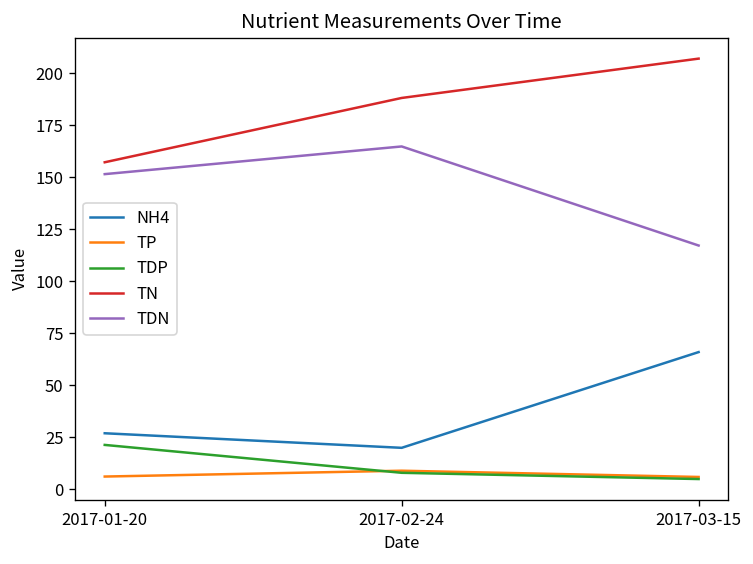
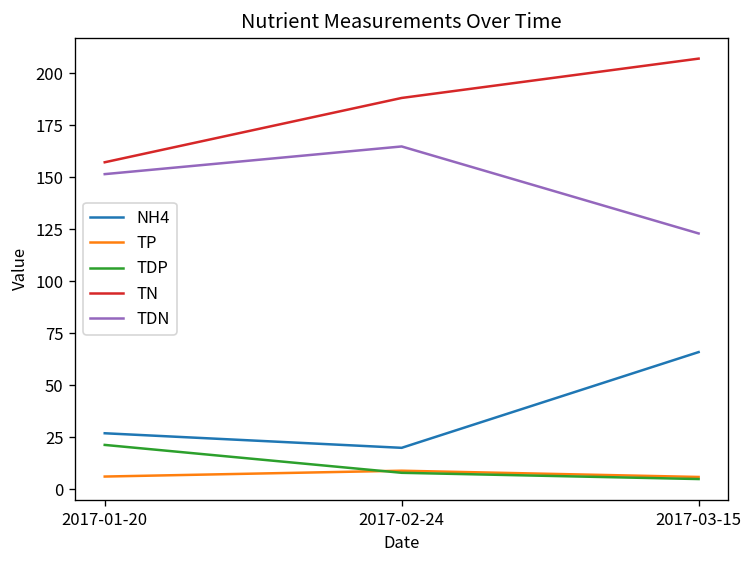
  {
    "NH4": {
      "2017-01-20": 27,
      "2017-02-24": 20,
      "2017-03-15": 66
    },
    "TP": {
      "2017-01-20": 6
    },
    "TDP": {
      "2017-01-20": 21
    },
    "TN": {
      "2017-01-20": 157,
      "2017-02-24": 188,
      "2017-03-15": 207
    },
    "TDN": {
      "2017-01-20": 152,
      "2017-02-24": 165,
-     "2017-03-15": 117
+     "2017-03-15": 123
    }
  }
